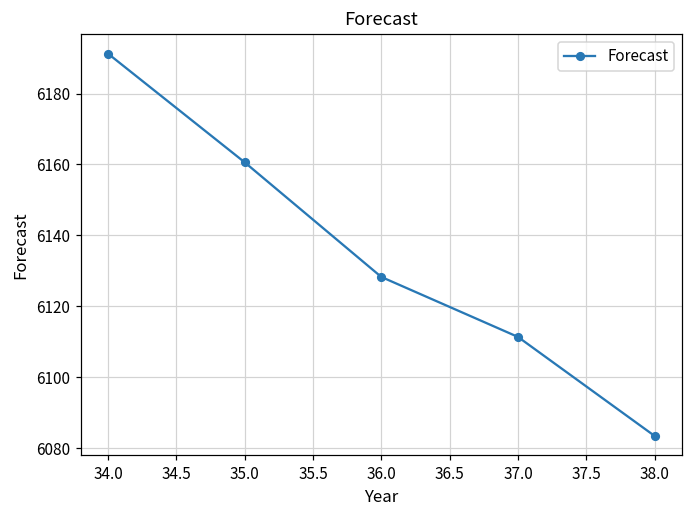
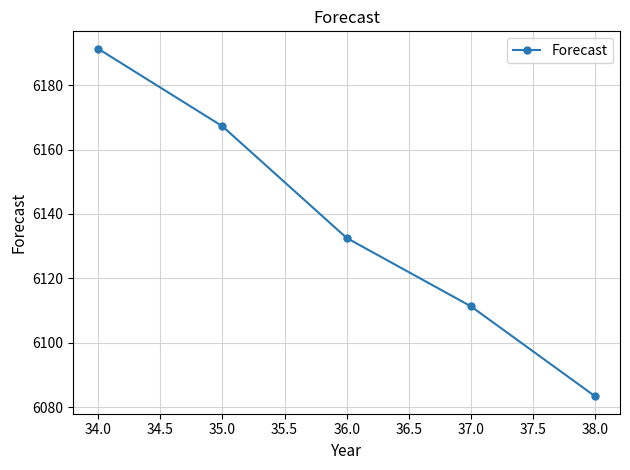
  {
    "34.0": 6191,
-   "35.0": 6161,
-   "36.0": 6128,
+   "35.0": 6167,
+   "36.0": 6133,
    "37.0": 6111,
    "38.0": 6083
  }
